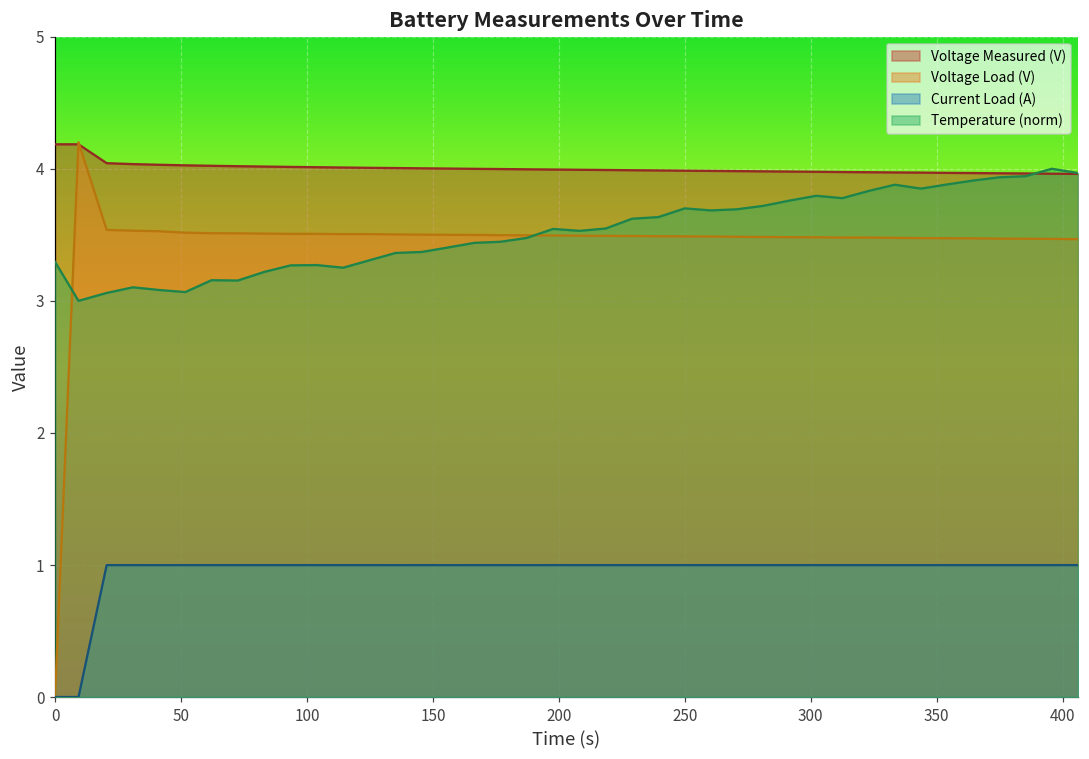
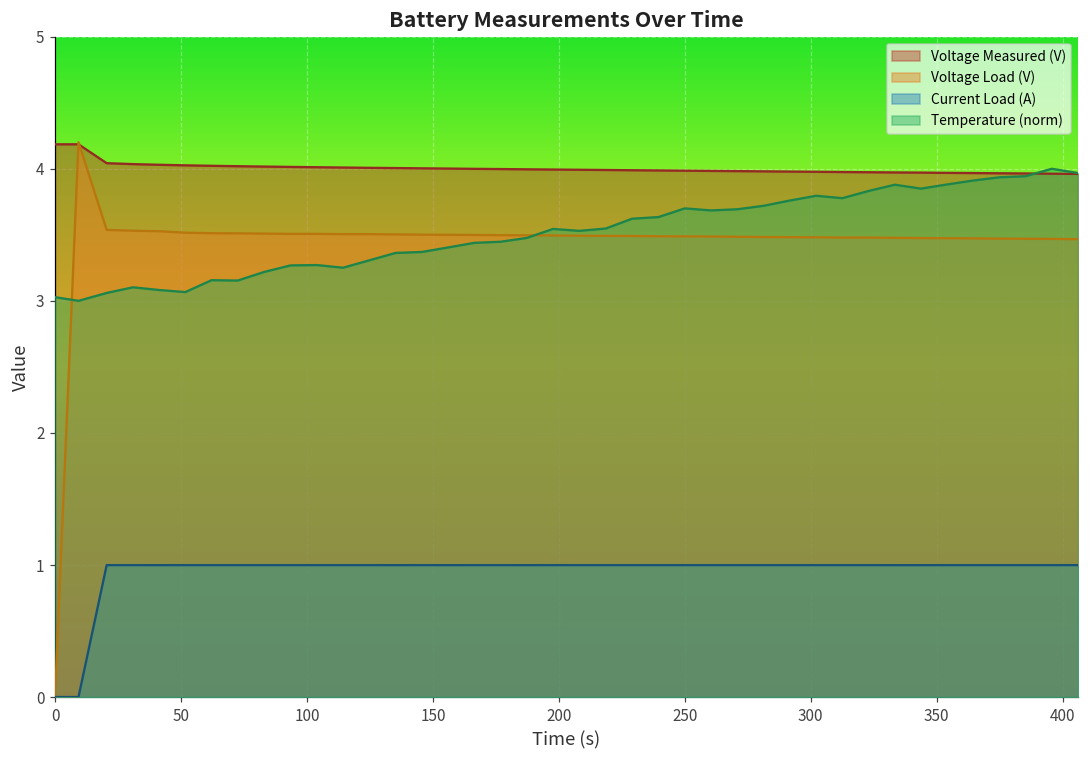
  {
    "Current Load (A)": {
      "250": 1.00
    },
    "Temperature (norm)": {
-     "0": 3.30,
+     "0": 3.03,
      "250": 3.70
    }
  }
